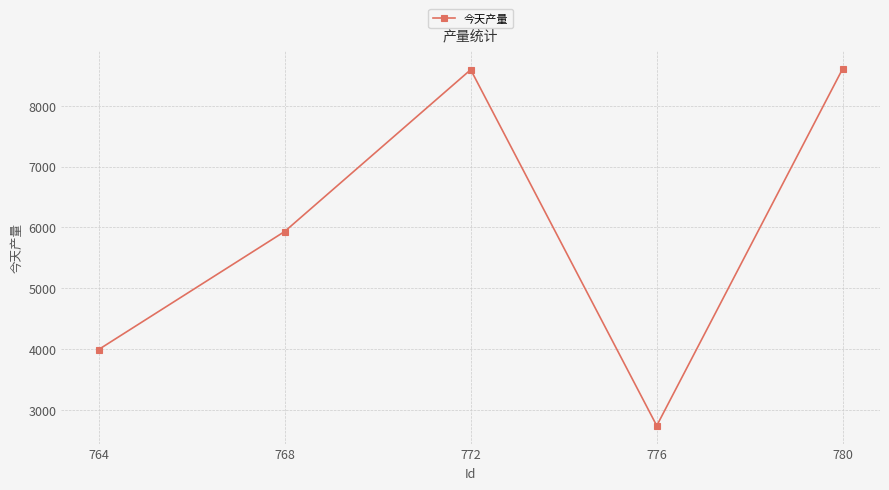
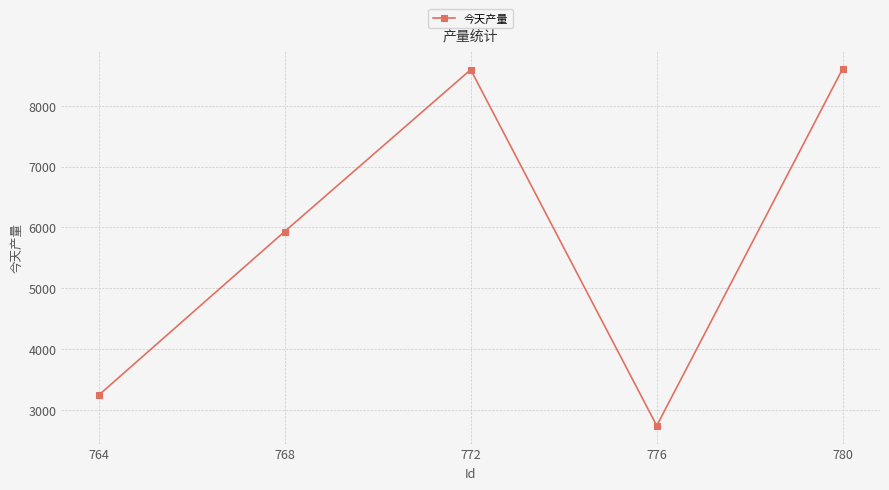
  {
-   "764": 4000,
+   "764": 3200,
    "768": 5900,
    "772": 8600,
    "776": 2700,
    "780": 8600
  }
